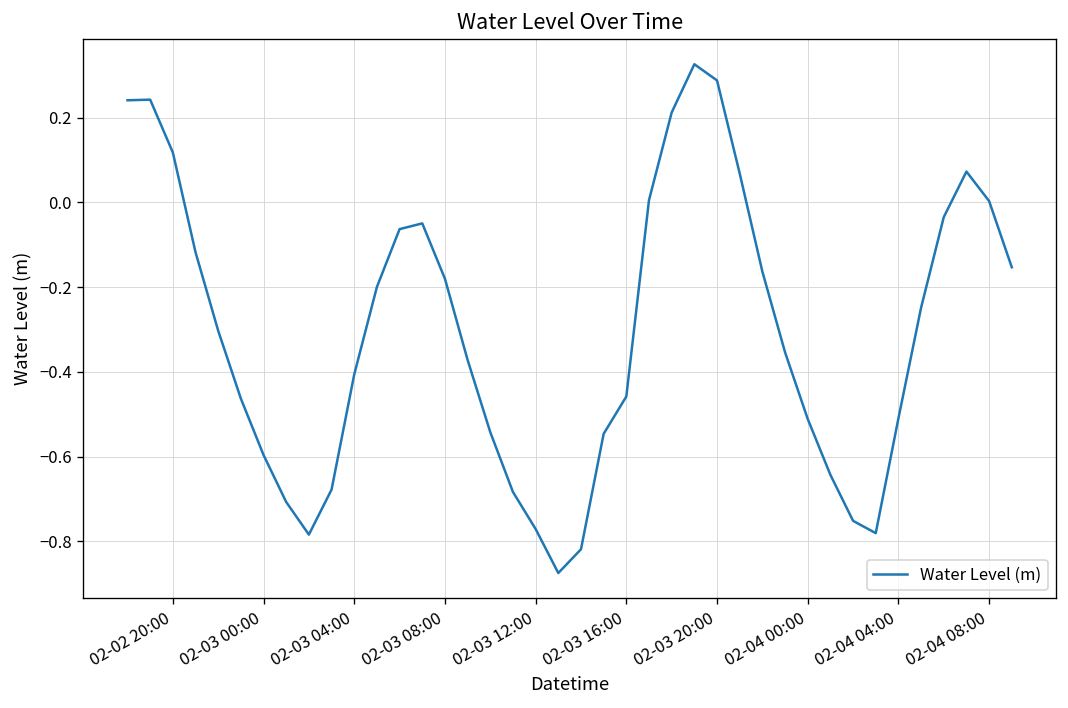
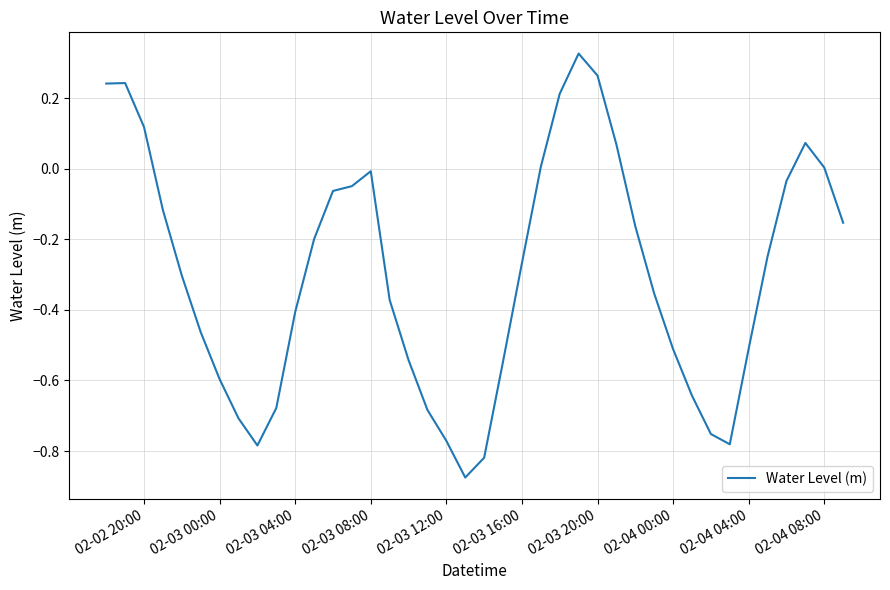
  {
    "02-02 20:00": 0.12,
    "02-03 00:00": -0.60,
    "02-03 04:00": -0.41,
-   "02-03 08:00": -0.18,
+   "02-03 08:00": -0.01,
    "02-03 12:00": -0.77,
-   "02-03 16:00": -0.46,
-   "02-03 20:00": 0.29,
+   "02-03 16:00": -0.27,
+   "02-03 20:00": 0.26,
    "02-04 00:00": -0.51,
    "02-04 04:00": -0.51,
    "02-04 08:00": 0.00
  }
